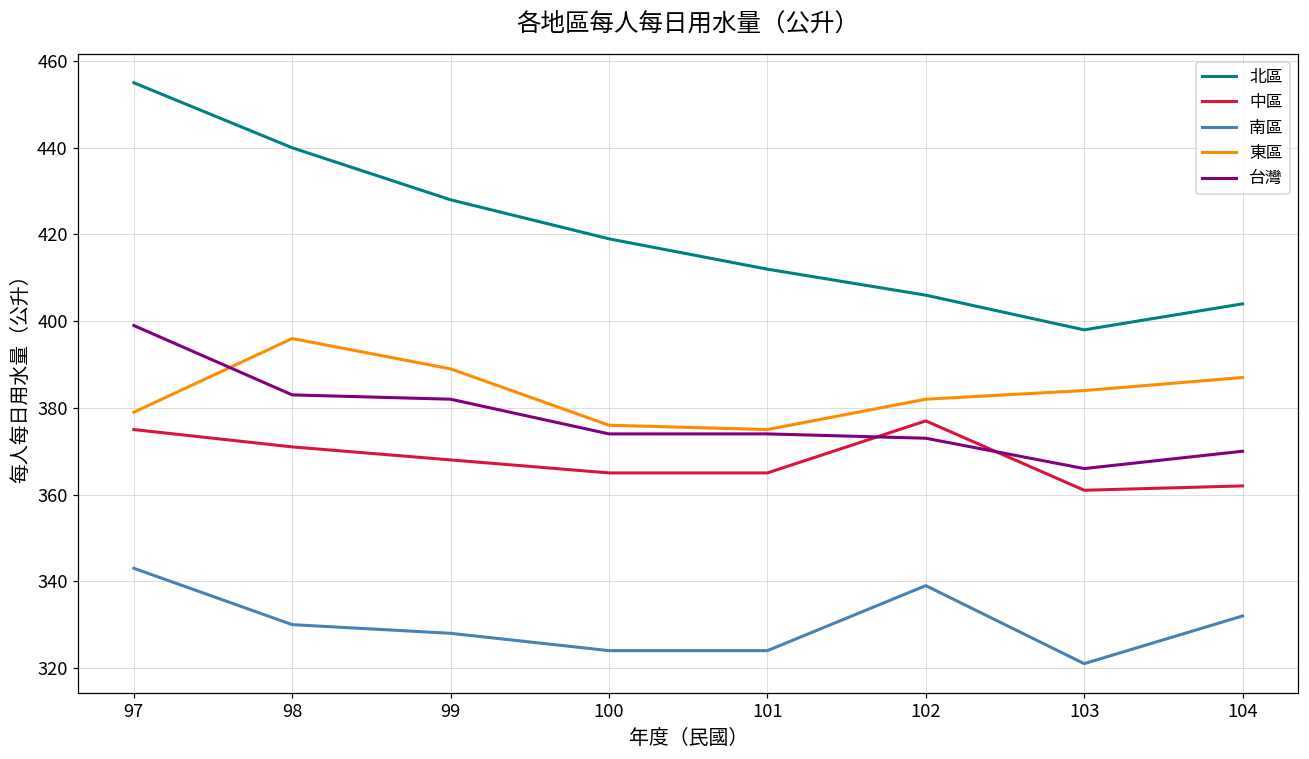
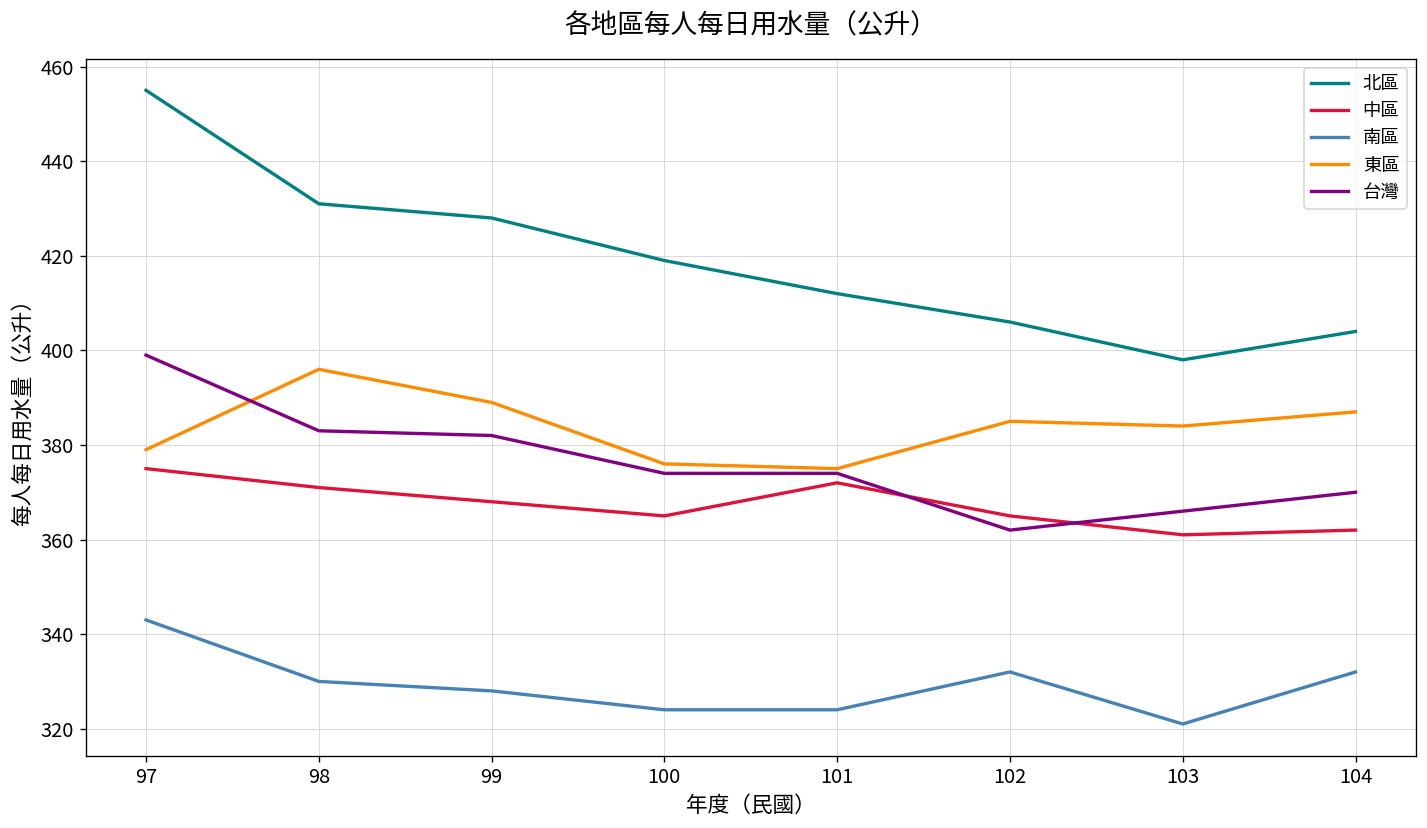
  {
    "北區": {
      "97": 455,
-     "98": 440,
+     "98": 431,
      "99": 428,
      "100": 419,
      "101": 412,
      "102": 406,
      "103": 398,
      "104": 404
    },
    "中區": {
      "97": 375,
      "98": 371,
      "99": 368,
      "100": 365,
-     "101": 365,
-     "102": 377,
+     "101": 372,
+     "102": 365,
      "103": 361,
      "104": 362
    },
    "南區": {
      "97": 343,
      "98": 330,
      "99": 328,
      "100": 324,
      "101": 324,
-     "102": 339,
+     "102": 332,
      "103": 321,
      "104": 332
    },
    "東區": {
      "97": 379,
      "98": 396,
      "99": 389,
      "100": 376,
      "101": 375,
-     "102": 382,
+     "102": 385,
      "103": 384,
      "104": 387
    },
    "台灣": {
      "97": 399,
      "98": 383,
      "99": 382,
      "100": 374,
      "101": 374,
-     "102": 373,
+     "102": 362,
      "103": 366,
      "104": 370
    }
  }
